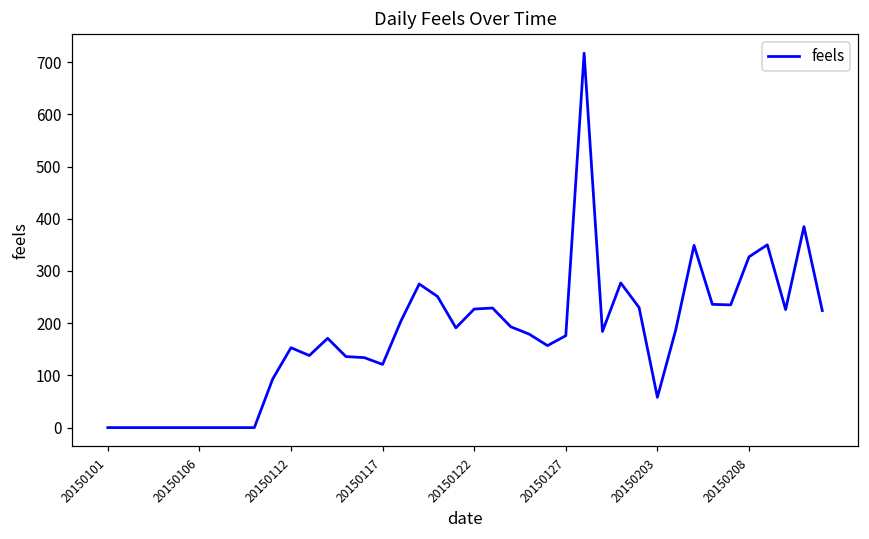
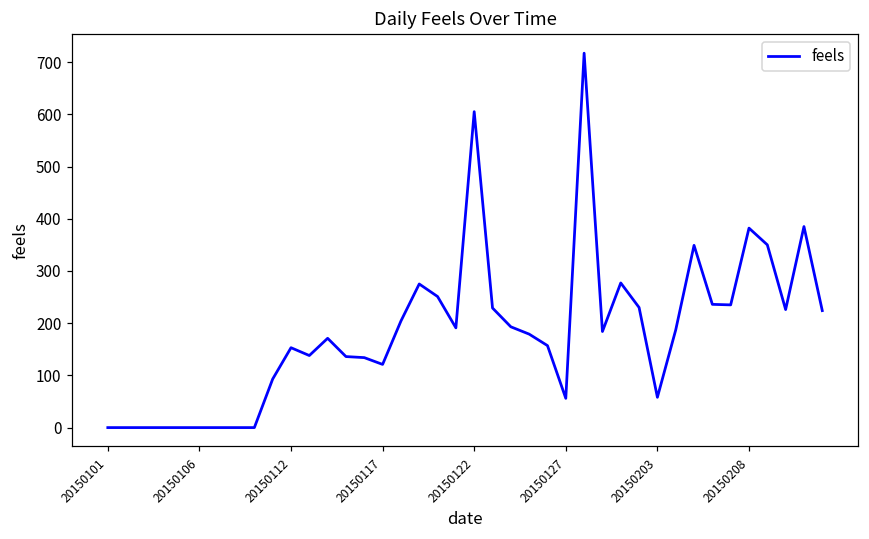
  {
    "20150101": 0,
    "20150106": 0,
    "20150112": 150,
    "20150117": 120,
-   "20150122": 230,
-   "20150127": 180,
+   "20150122": 610,
+   "20150127": 60,
    "20150203": 60,
-   "20150208": 330
+   "20150208": 380
  }
